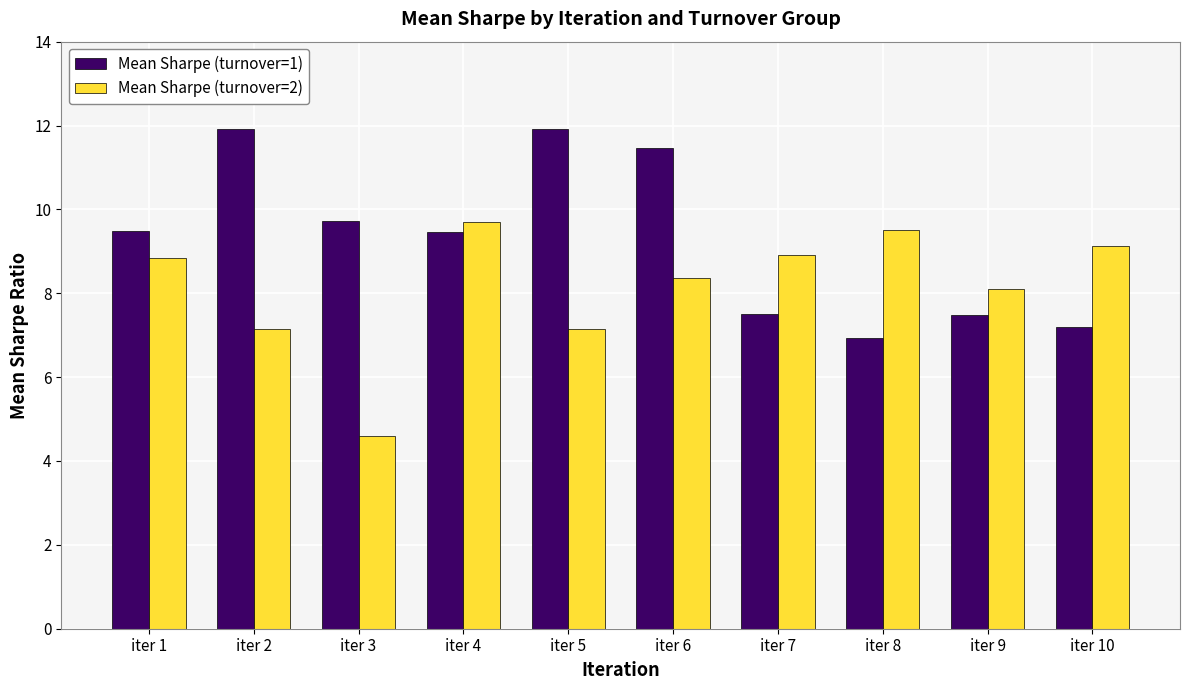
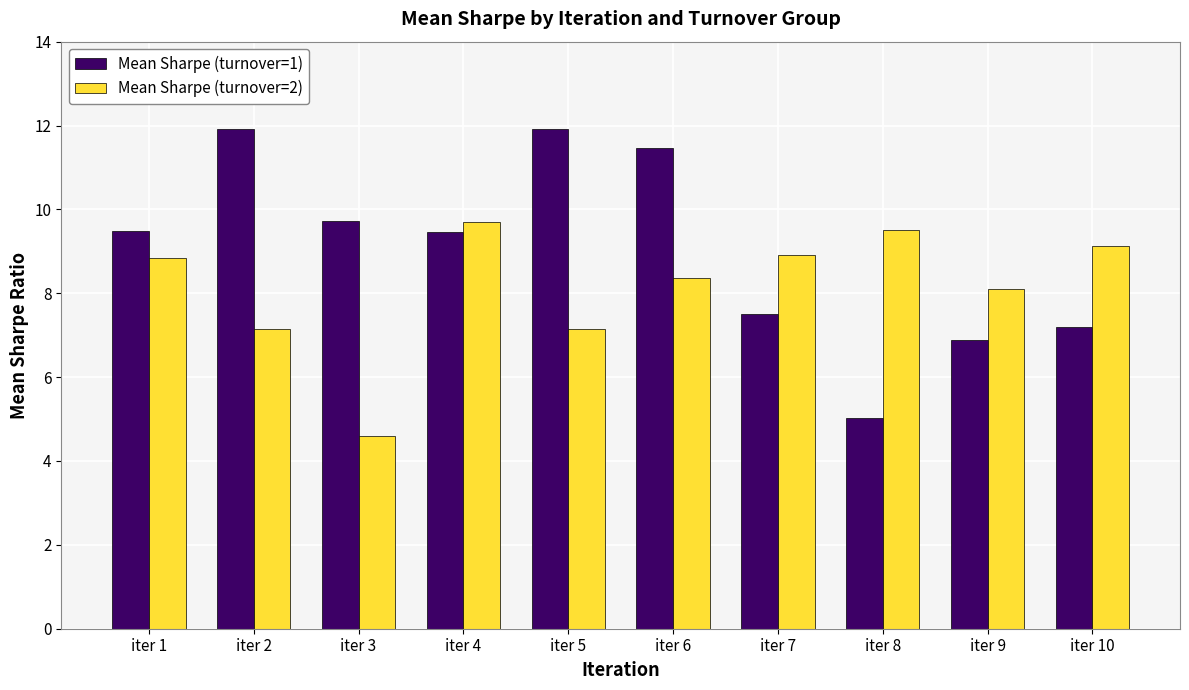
  {
    "Mean Sharpe (turnover=1)": {
      "iter 1": 9.5,
      "iter 2": 11.9,
      "iter 3": 9.7,
      "iter 4": 9.5,
      "iter 5": 11.9,
      "iter 6": 11.5,
      "iter 7": 7.5,
-     "iter 8": 6.9,
-     "iter 9": 7.5,
+     "iter 8": 5.0,
+     "iter 9": 6.9,
      "iter 10": 7.2
    },
    "Mean Sharpe (turnover=2)": {
      "iter 1": 8.8,
      "iter 2": 7.2,
      "iter 3": 4.6,
      "iter 4": 9.7,
      "iter 5": 7.2,
      "iter 6": 8.4,
      "iter 7": 8.9,
      "iter 8": 9.5,
      "iter 9": 8.1,
      "iter 10": 9.1
    }
  }
